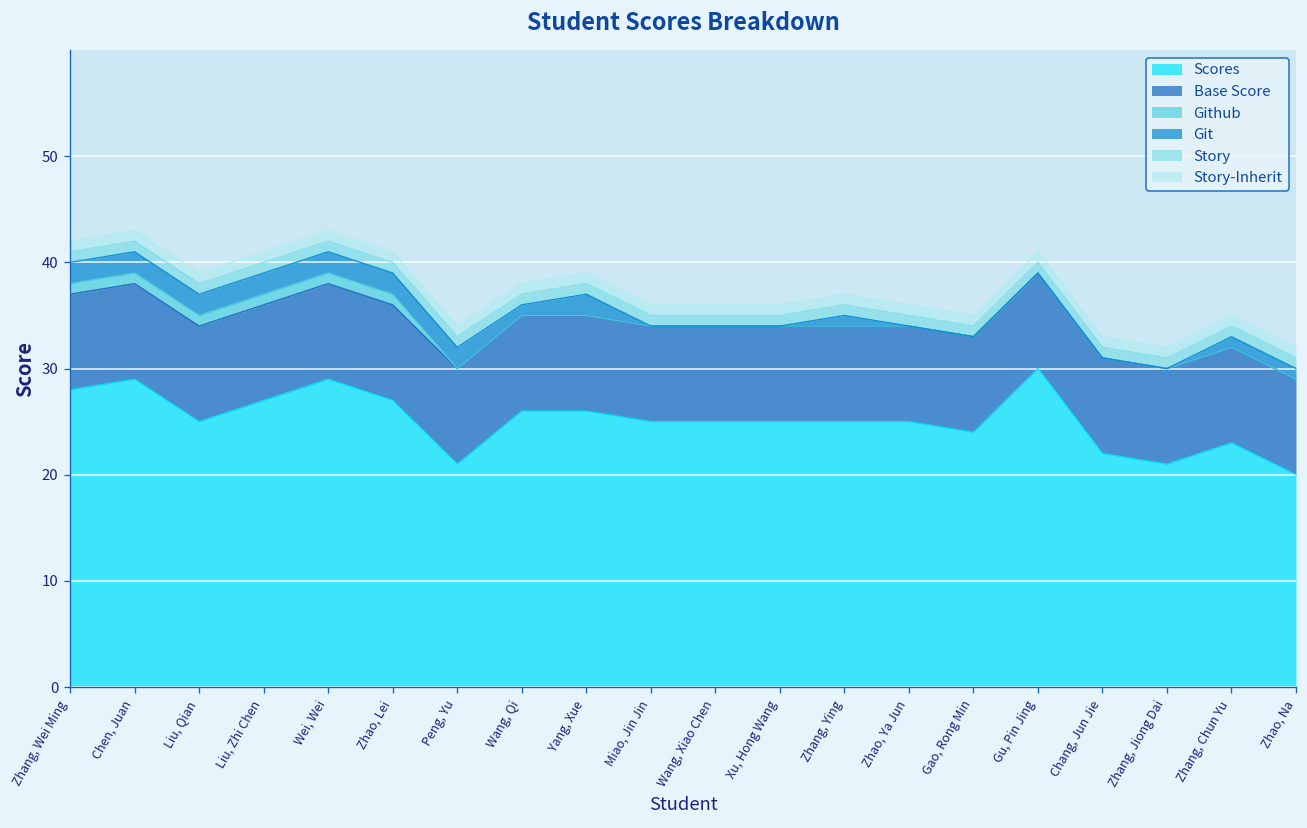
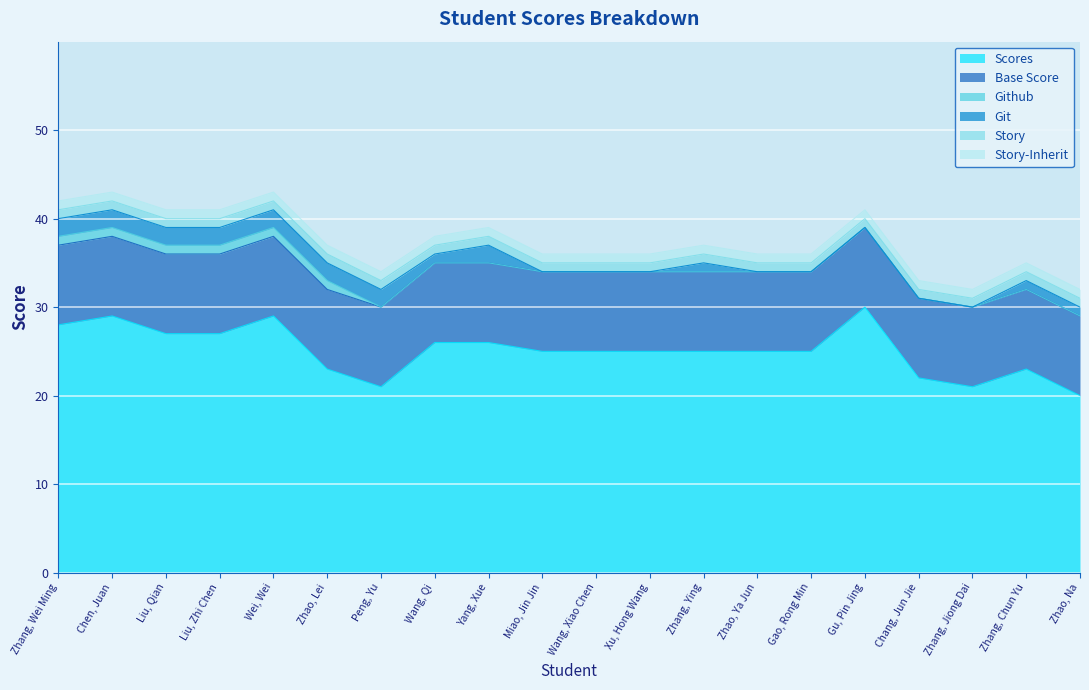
  {
    "Scores": {
      "Zhang, Wei Ming": 28,
      "Chen, Juan": 29,
-     "Liu, Qian": 25,
+     "Liu, Qian": 27,
      "Liu, Zhi Chen": 27,
      "Wei, Wei": 29,
-     "Zhao, Lei": 27,
+     "Zhao, Lei": 23,
      "Peng, Yu": 21,
      "Wang, Qi": 26,
      "Yang, Xue": 26,
      "Miao, Jin Jin": 25,
      "Wang, Xiao Chen": 25,
      "Xu, Hong Wang": 25,
      "Zhang, Ying": 25,
      "Zhao, Ya Jun": 25,
-     "Gao, Rong Min": 24,
+     "Gao, Rong Min": 25,
      "Gu, Pin Jing": 30,
      "Chang, Jun Jie": 22,
      "Zhang, Jiong Dai": 21,
      "Zhang, Chun Yu": 23,
      "Zhao, Na": 20
    }
  }
